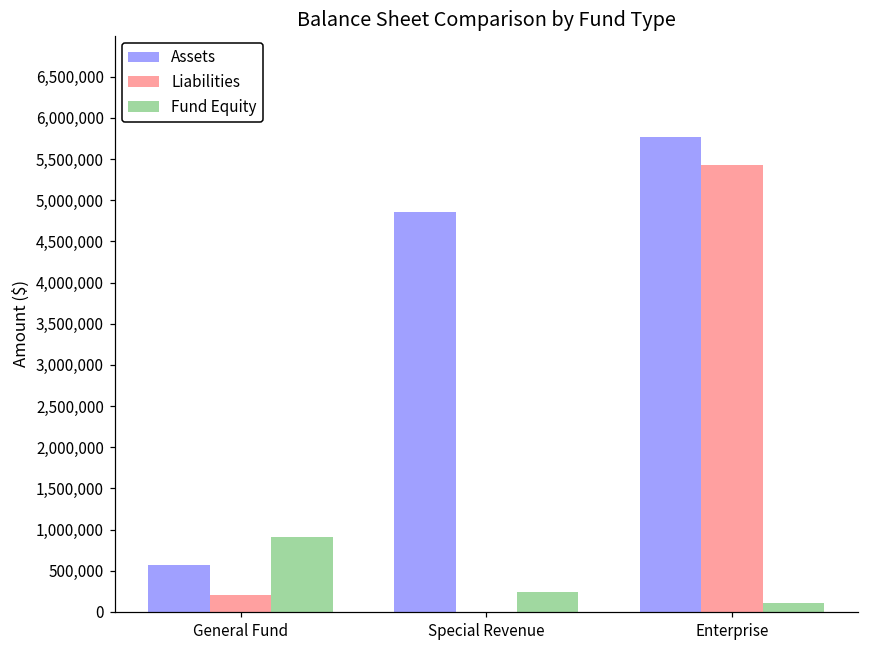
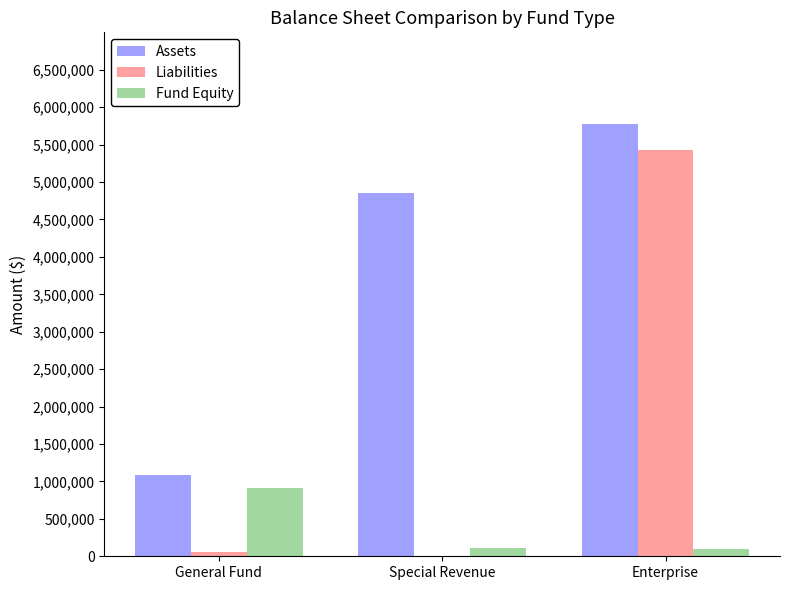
  {
    "Assets": {
-     "General Fund": "600,000",
+     "General Fund": "1,100,000",
      "Special Revenue": "4,900,000",
      "Enterprise": "5,800,000"
    },
    "Liabilities": {
-     "General Fund": "200,000",
+     "General Fund": "100,000",
      "Special Revenue": "0",
      "Enterprise": "5,400,000"
    },
    "Fund Equity": {
      "General Fund": "900,000",
-     "Special Revenue": "200,000",
+     "Special Revenue": "100,000",
      "Enterprise": "100,000"
    }
  }
